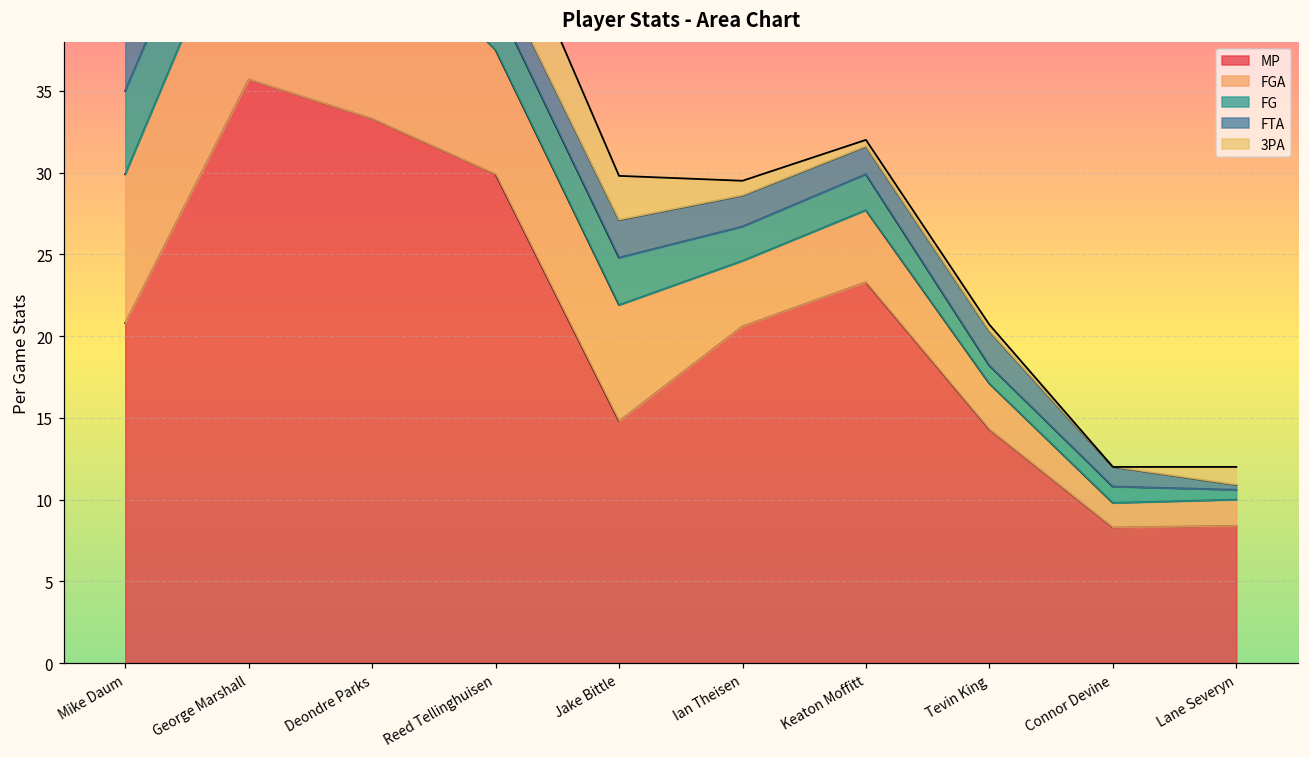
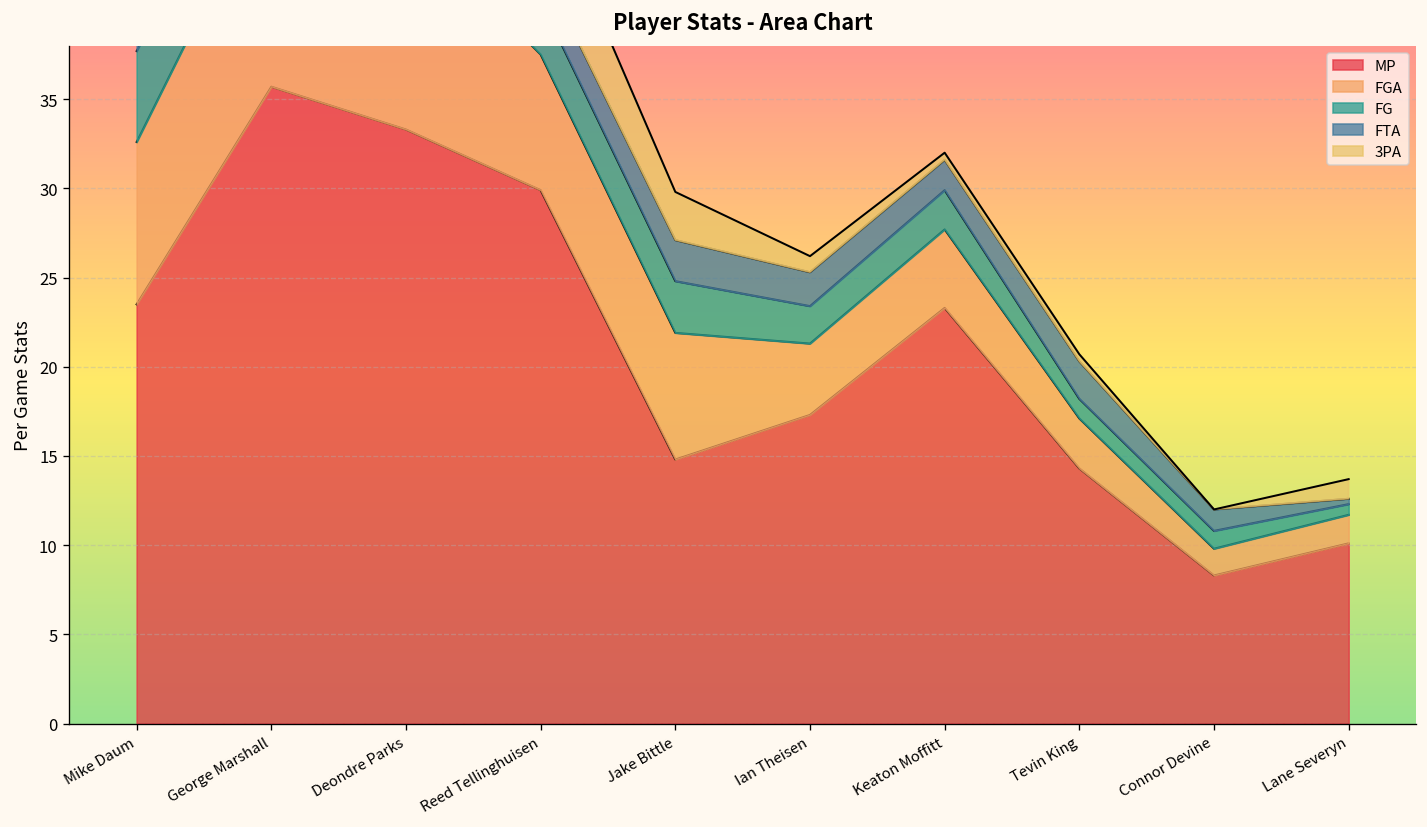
  {
    "MP": {
-     "Mike Daum": 20.8,
+     "Mike Daum": 23.5,
      "George Marshall": 35.7,
      "Deondre Parks": 33.3,
      "Reed Tellinghuisen": 29.9,
      "Jake Bittle": 14.8,
-     "Ian Theisen": 20.6,
+     "Ian Theisen": 17.3,
      "Keaton Moffitt": 23.3,
      "Tevin King": 14.3,
      "Connor Devine": 8.3,
-     "Lane Severyn": 8.4
+     "Lane Severyn": 10.1
    }
  }
